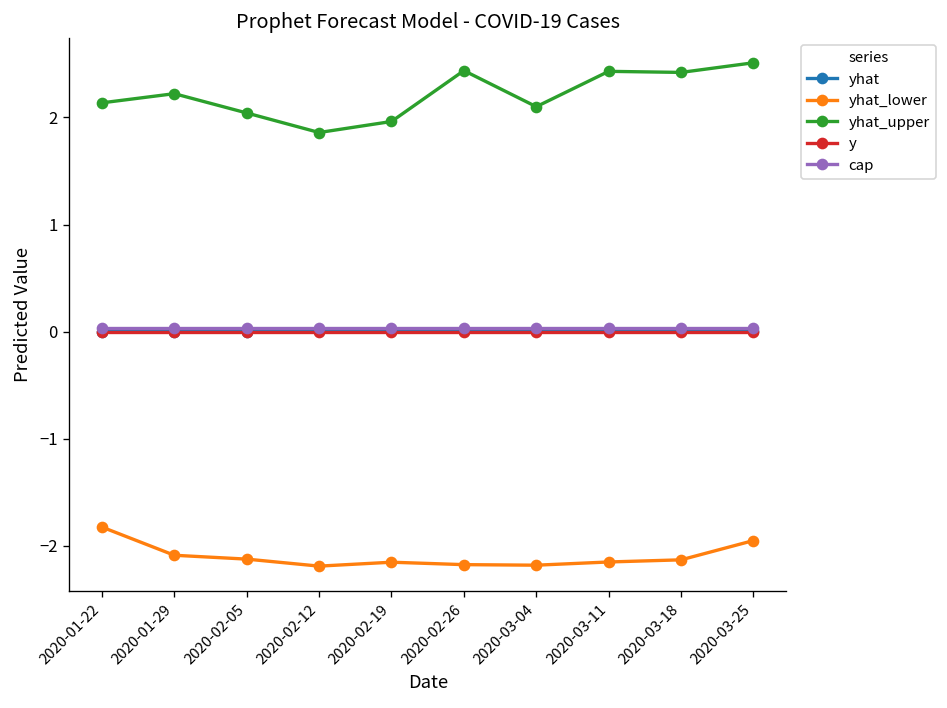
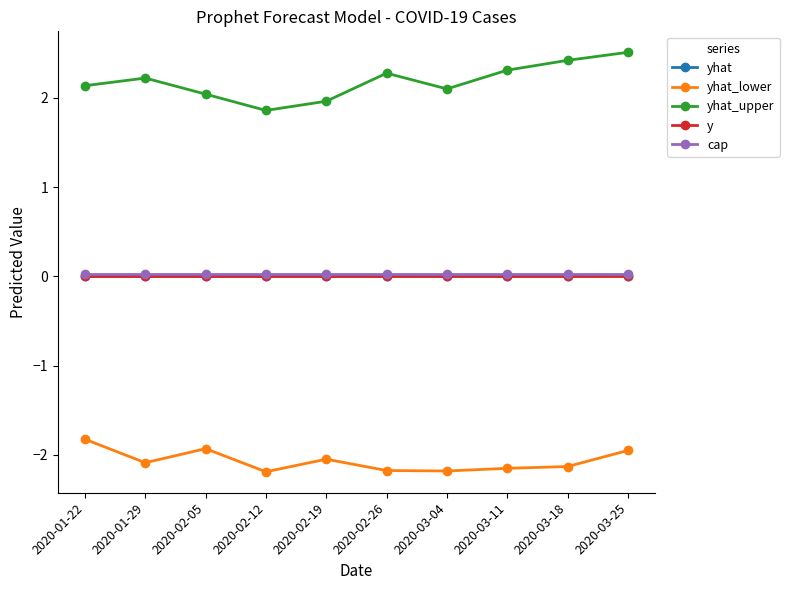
  {
    "y": {
      "2020-01-22": 0.0,
      "2020-01-29": 0.0,
      "2020-02-05": 0.0,
      "2020-02-12": 0.0,
      "2020-02-19": 0.0,
      "2020-02-26": 0.0,
      "2020-03-04": 0.0,
      "2020-03-11": 0.0,
      "2020-03-18": 0.0,
      "2020-03-25": 0.0
    },
    "yhat_lower": {
      "2020-01-22": -1.8,
      "2020-01-29": -2.1,
-     "2020-02-05": -2.1,
+     "2020-02-05": -1.9,
      "2020-02-12": -2.2,
-     "2020-02-19": -2.2,
+     "2020-02-19": -2.0,
      "2020-02-26": -2.2,
      "2020-03-04": -2.2,
      "2020-03-11": -2.2,
      "2020-03-18": -2.1,
      "2020-03-25": -2.0
    },
    "yhat_upper": {
      "2020-01-22": 2.1,
      "2020-01-29": 2.2,
      "2020-02-05": 2.0,
      "2020-02-12": 1.9,
      "2020-02-19": 2.0,
-     "2020-02-26": 2.4,
+     "2020-02-26": 2.3,
      "2020-03-04": 2.1,
-     "2020-03-11": 2.4,
+     "2020-03-11": 2.3,
      "2020-03-18": 2.4,
      "2020-03-25": 2.5
    },
    "cap": {
      "2020-01-22": 0.0,
      "2020-01-29": 0.0,
      "2020-02-05": 0.0
    }
  }
